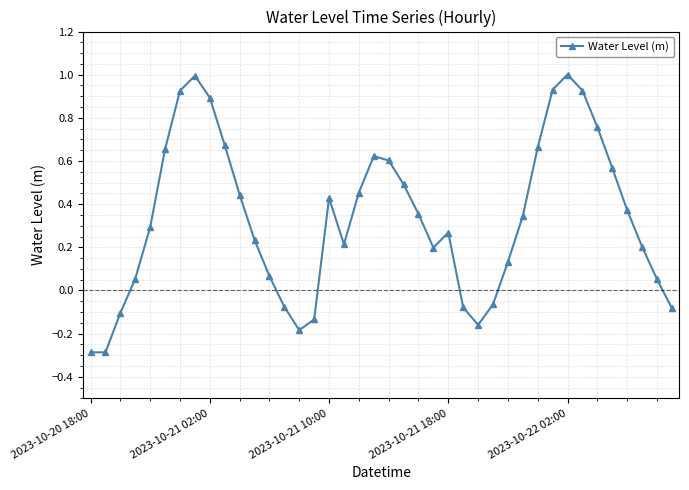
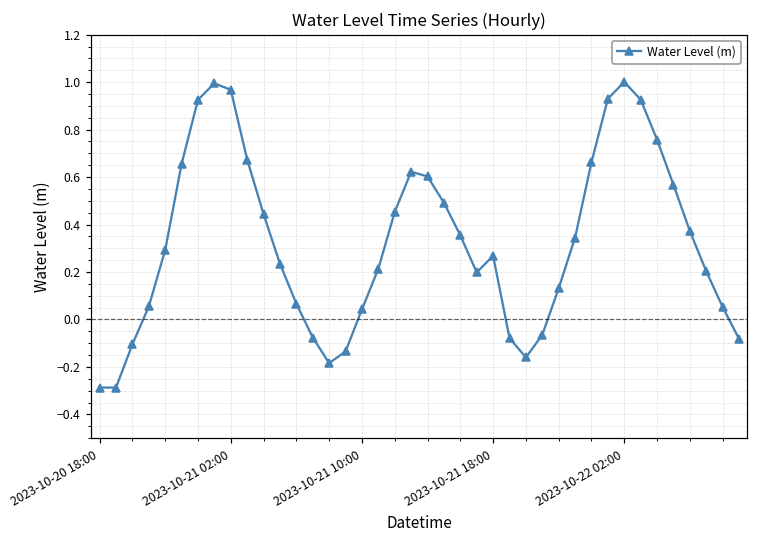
  {
    "2023-10-20 18:00": -0.29,
-   "2023-10-21 02:00": 0.89,
-   "2023-10-21 10:00": 0.43,
+   "2023-10-21 02:00": 0.97,
+   "2023-10-21 10:00": 0.04,
    "2023-10-21 18:00": 0.27,
    "2023-10-22 02:00": 1.00
  }
